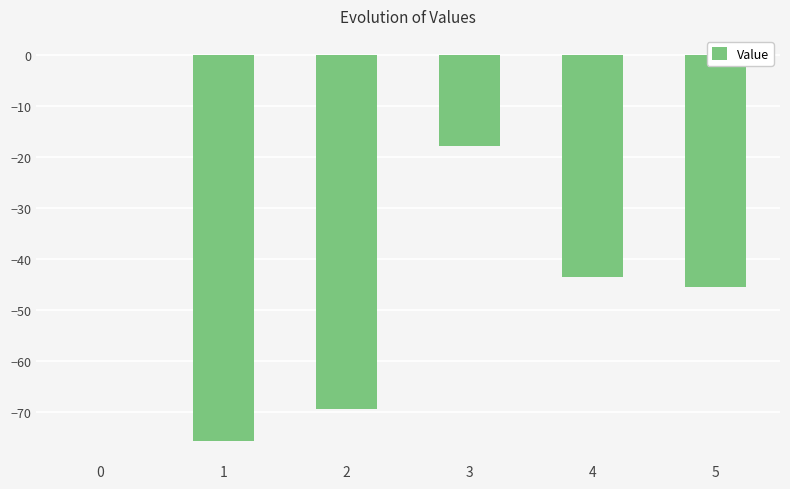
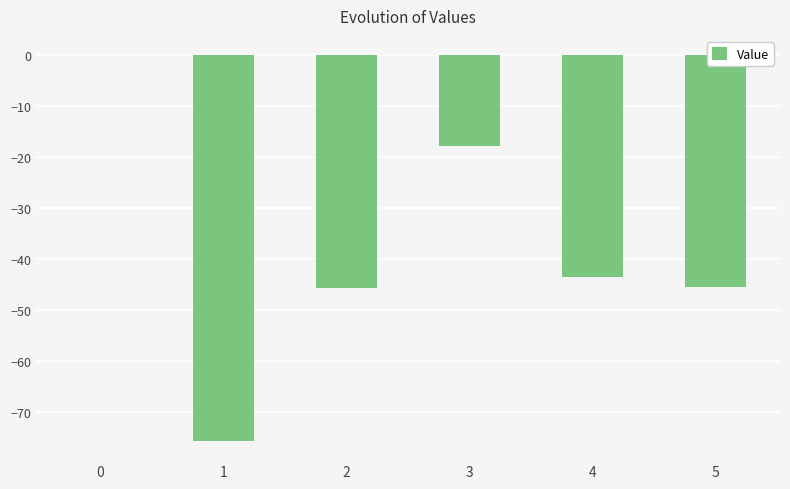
  {
    "1": -76,
-   "2": -69,
+   "2": -46,
    "3": -18,
    "4": -44,
    "5": -46
  }
